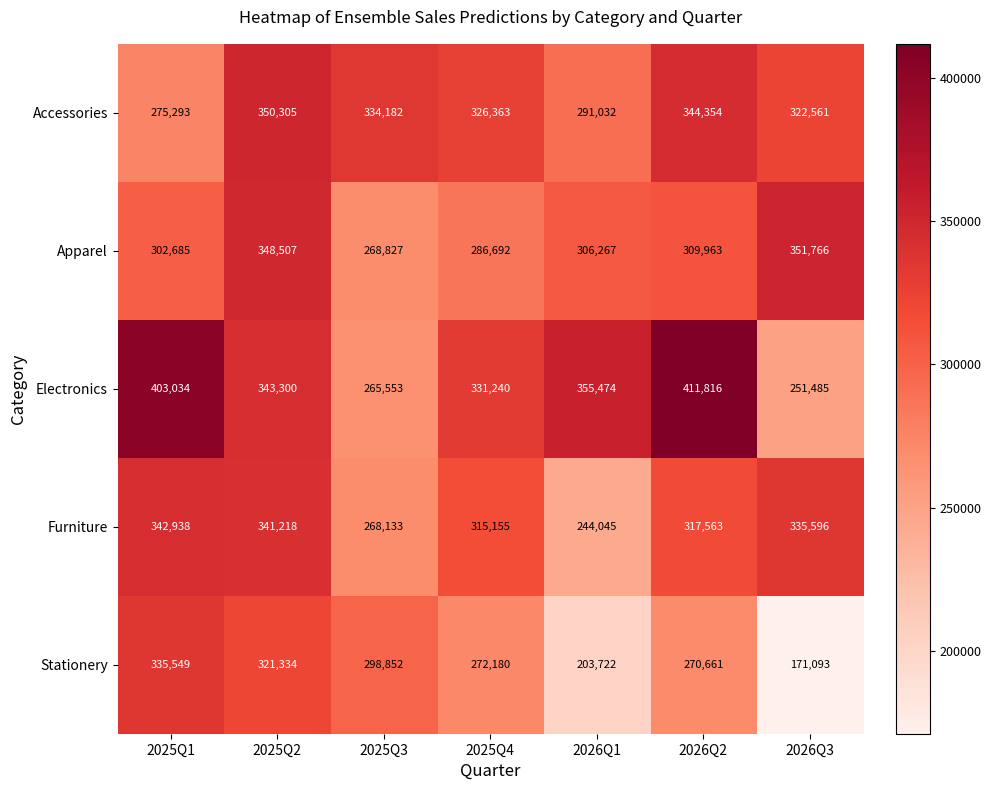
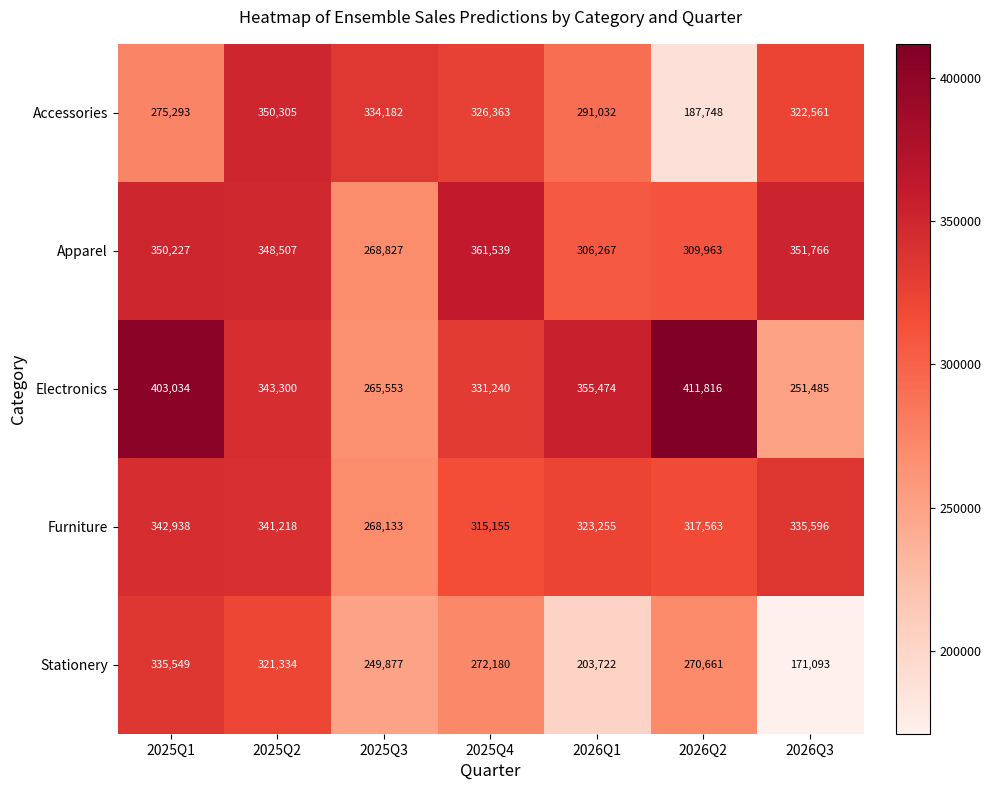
  {
    "Accessories": {
      "2025Q1": "275,293",
      "2025Q2": "350,305",
      "2025Q3": "334,182",
      "2025Q4": "326,363",
      "2026Q1": "291,032",
-     "2026Q2": "344,354",
+     "2026Q2": "187,748",
      "2026Q3": "322,561"
    },
    "Apparel": {
-     "2025Q1": "302,685",
+     "2025Q1": "350,227",
      "2025Q2": "348,507",
      "2025Q3": "268,827",
-     "2025Q4": "286,692",
+     "2025Q4": "361,539",
      "2026Q1": "306,267",
      "2026Q2": "309,963",
      "2026Q3": "351,766"
    },
    "Electronics": {
      "2025Q1": "403,034",
      "2025Q2": "343,300",
      "2025Q3": "265,553",
      "2025Q4": "331,240",
      "2026Q1": "355,474",
      "2026Q2": "411,816",
      "2026Q3": "251,485"
    },
    "Furniture": {
      "2025Q1": "342,938",
      "2025Q2": "341,218",
      "2025Q3": "268,133",
      "2025Q4": "315,155",
-     "2026Q1": "244,045",
+     "2026Q1": "323,255",
      "2026Q2": "317,563",
      "2026Q3": "335,596"
    },
    "Stationery": {
      "2025Q1": "335,549",
      "2025Q2": "321,334",
-     "2025Q3": "298,852",
+     "2025Q3": "249,877",
      "2025Q4": "272,180",
      "2026Q1": "203,722",
      "2026Q2": "270,661",
      "2026Q3": "171,093"
    }
  }
